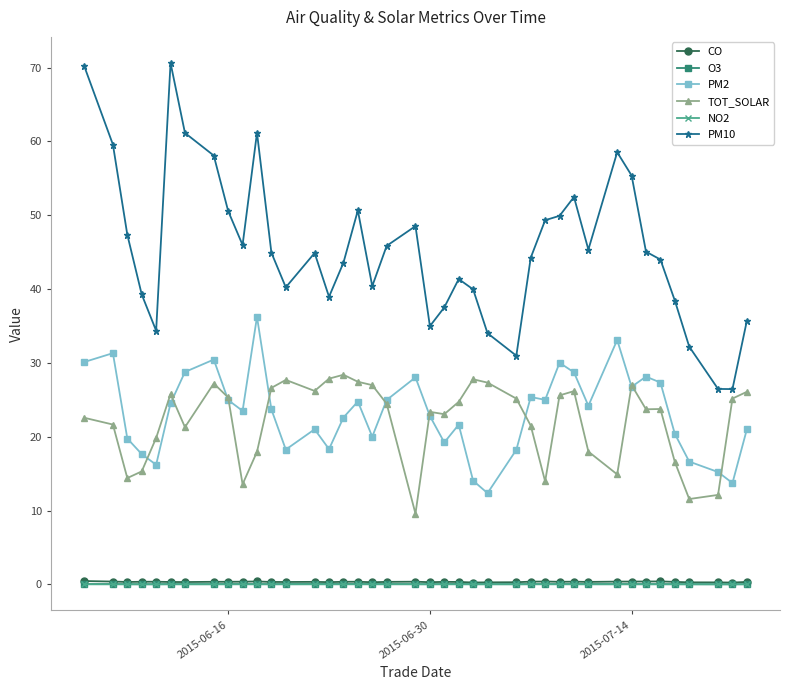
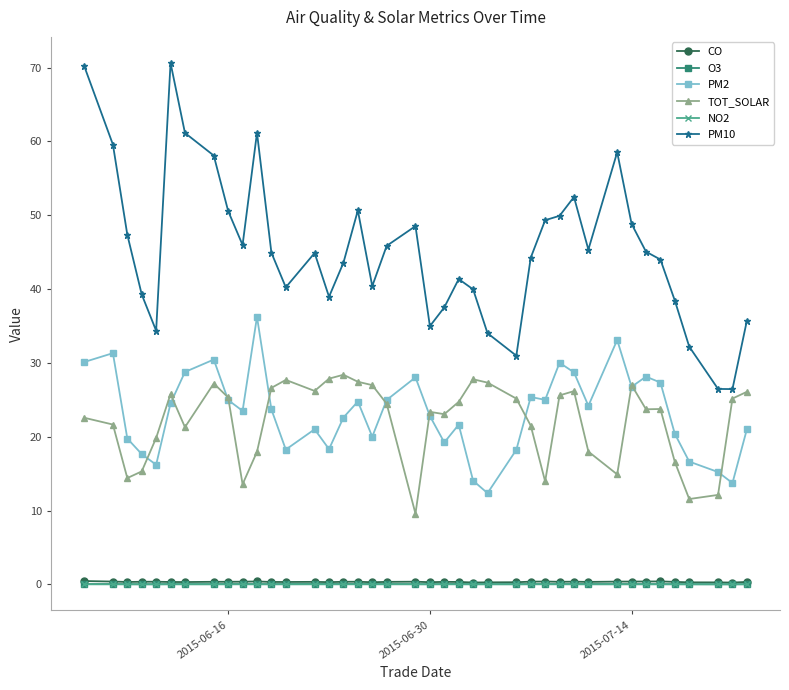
  {
    "PM2": {
      "2015-06-16": 25,
      "2015-06-30": 23
    },
    "TOT_SOLAR": {
      "2015-06-16": 25,
      "2015-06-30": 23
    },
    "NO2": {
      "2015-06-16": 0,
      "2015-07-14": 0
    },
    "PM10": {
      "2015-06-16": 51,
      "2015-06-30": 35,
-     "2015-07-14": 55
+     "2015-07-14": 49
    }
  }
